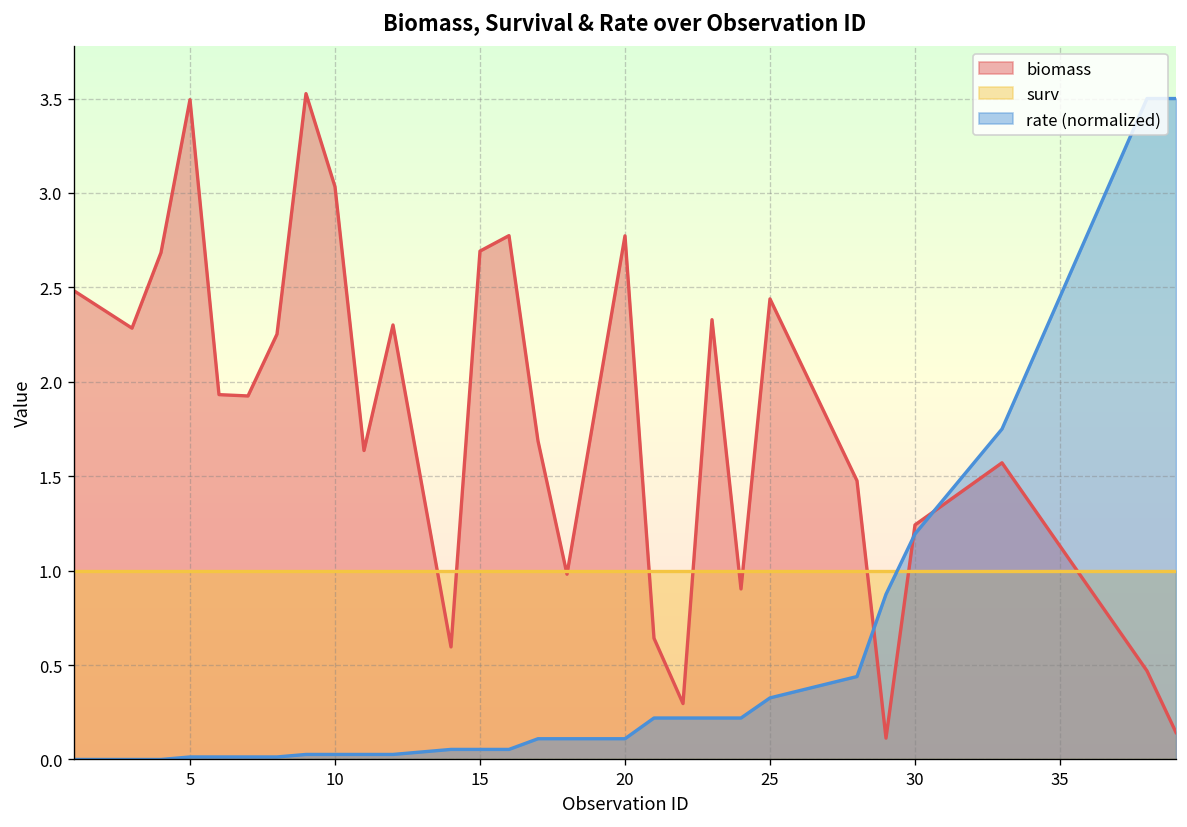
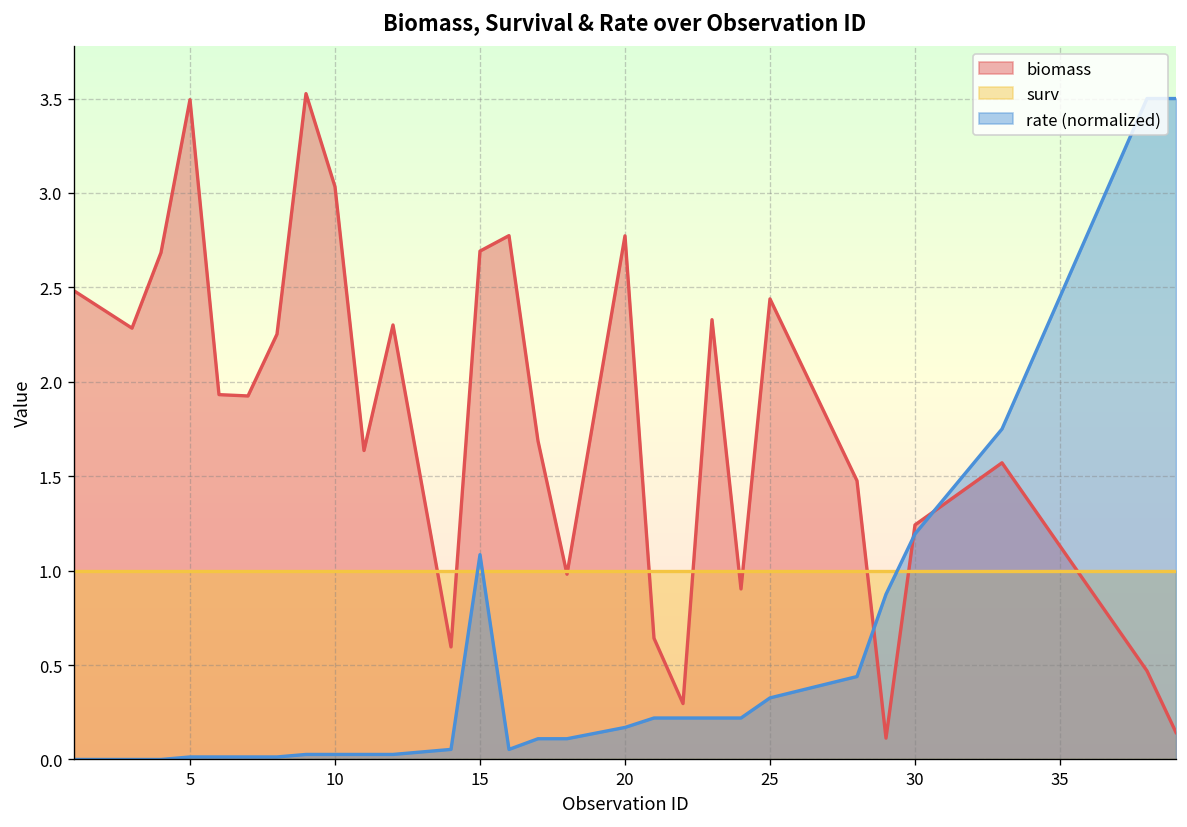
  {
    "biomass": {
      "5": 3.49,
      "10": 3.03,
      "15": 2.69,
      "20": 2.77,
      "25": 2.44,
      "30": 1.24
    },
    "surv": {
      "5": 1.00,
      "10": 1.00,
      "15": 1.00,
      "20": 1.00,
      "25": 1.00,
      "30": 1.00
    },
    "rate (normalized)": {
      "5": 0.01,
      "10": 0.03,
-     "15": 0.05,
-     "20": 0.11,
+     "15": 1.08,
+     "20": 0.17,
      "25": 0.33,
      "30": 1.19
    }
  }
